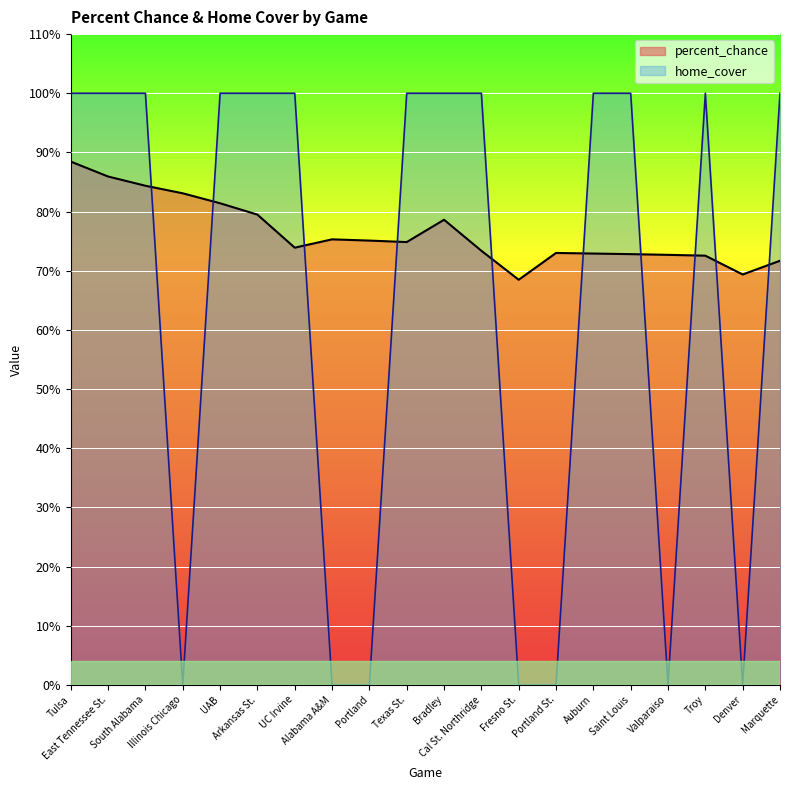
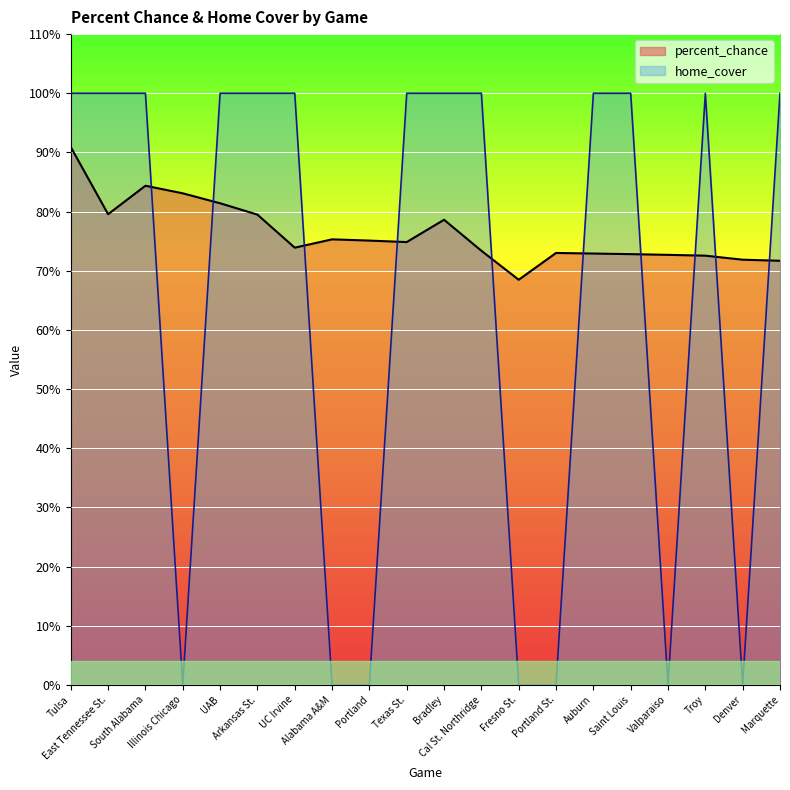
  {
    "percent_chance": {
-     "Tulsa": "88%",
-     "East Tennessee St.": "86%",
+     "Tulsa": "91%",
+     "East Tennessee St.": "80%",
      "South Alabama": "84%",
      "Illinois Chicago": "83%",
      "UAB": "81%",
      "Arkansas St.": "79%",
      "UC Irvine": "74%",
      "Alabama A&M": "75%",
      "Portland": "75%",
      "Texas St.": "75%",
      "Bradley": "79%",
      "Cal St. Northridge": "73%",
      "Fresno St.": "68%",
      "Portland St.": "73%",
      "Auburn": "73%",
      "Saint Louis": "73%",
      "Valparaiso": "73%",
      "Troy": "73%",
-     "Denver": "69%",
+     "Denver": "72%",
      "Marquette": "72%"
    },
    "home_cover": {
      "Tulsa": "100%",
      "East Tennessee St.": "100%",
      "South Alabama": "100%",
      "UAB": "100%",
      "Arkansas St.": "100%",
      "UC Irvine": "100%",
      "Texas St.": "100%",
      "Bradley": "100%",
      "Cal St. Northridge": "100%",
      "Auburn": "100%",
      "Saint Louis": "100%",
      "Troy": "100%",
      "Marquette": "100%"
    }
  }
